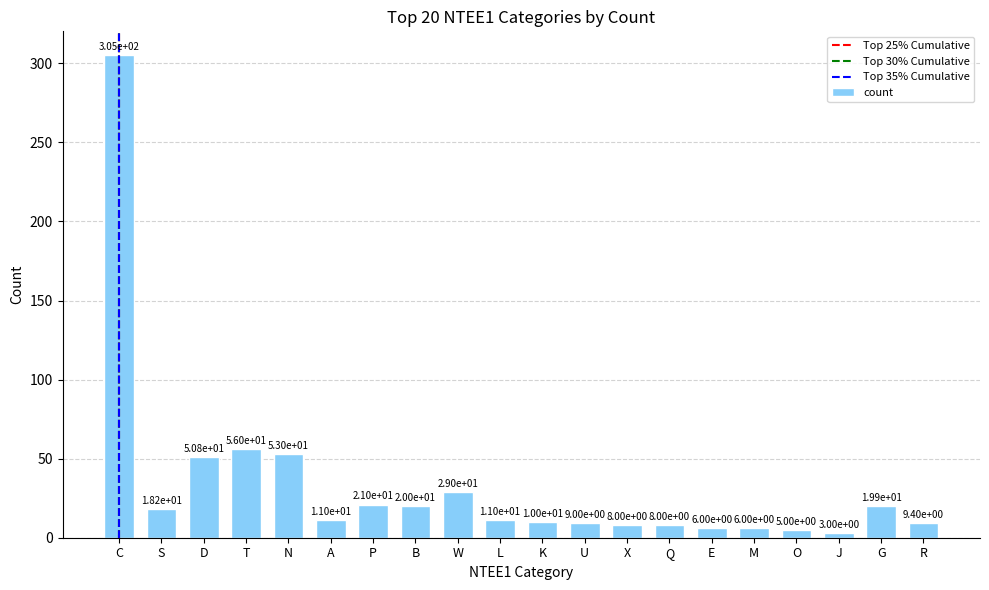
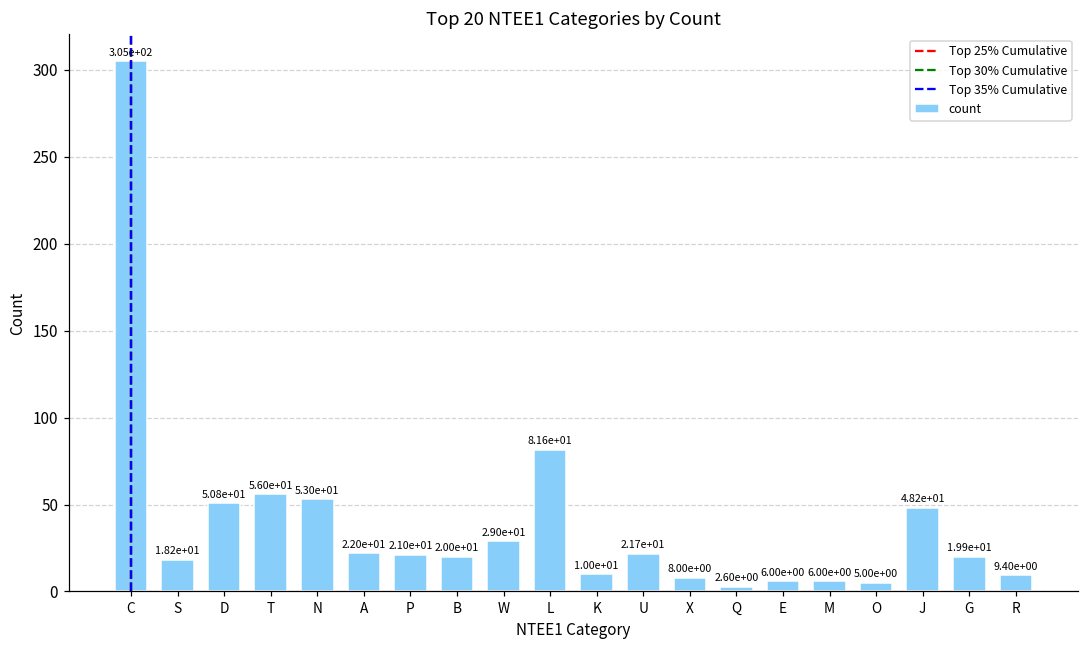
  {
    "C": "3.05e+02",
    "S": "1.82e+01",
    "D": "5.08e+01",
    "T": "5.60e+01",
    "N": "5.30e+01",
-   "A": "1.10e+01",
+   "A": "2.20e+01",
    "P": "2.10e+01",
    "B": "2.00e+01",
    "W": "2.90e+01",
-   "L": "1.10e+01",
+   "L": "8.16e+01",
    "K": "1.00e+01",
-   "U": "9.00e+00",
+   "U": "2.17e+01",
    "X": "8.00e+00",
-   "Q": "8.00e+00",
+   "Q": "2.60e+00",
    "E": "6.00e+00",
    "M": "6.00e+00",
    "O": "5.00e+00",
-   "J": "3.00e+00",
+   "J": "4.82e+01",
    "G": "1.99e+01",
    "R": "9.40e+00"
  }
